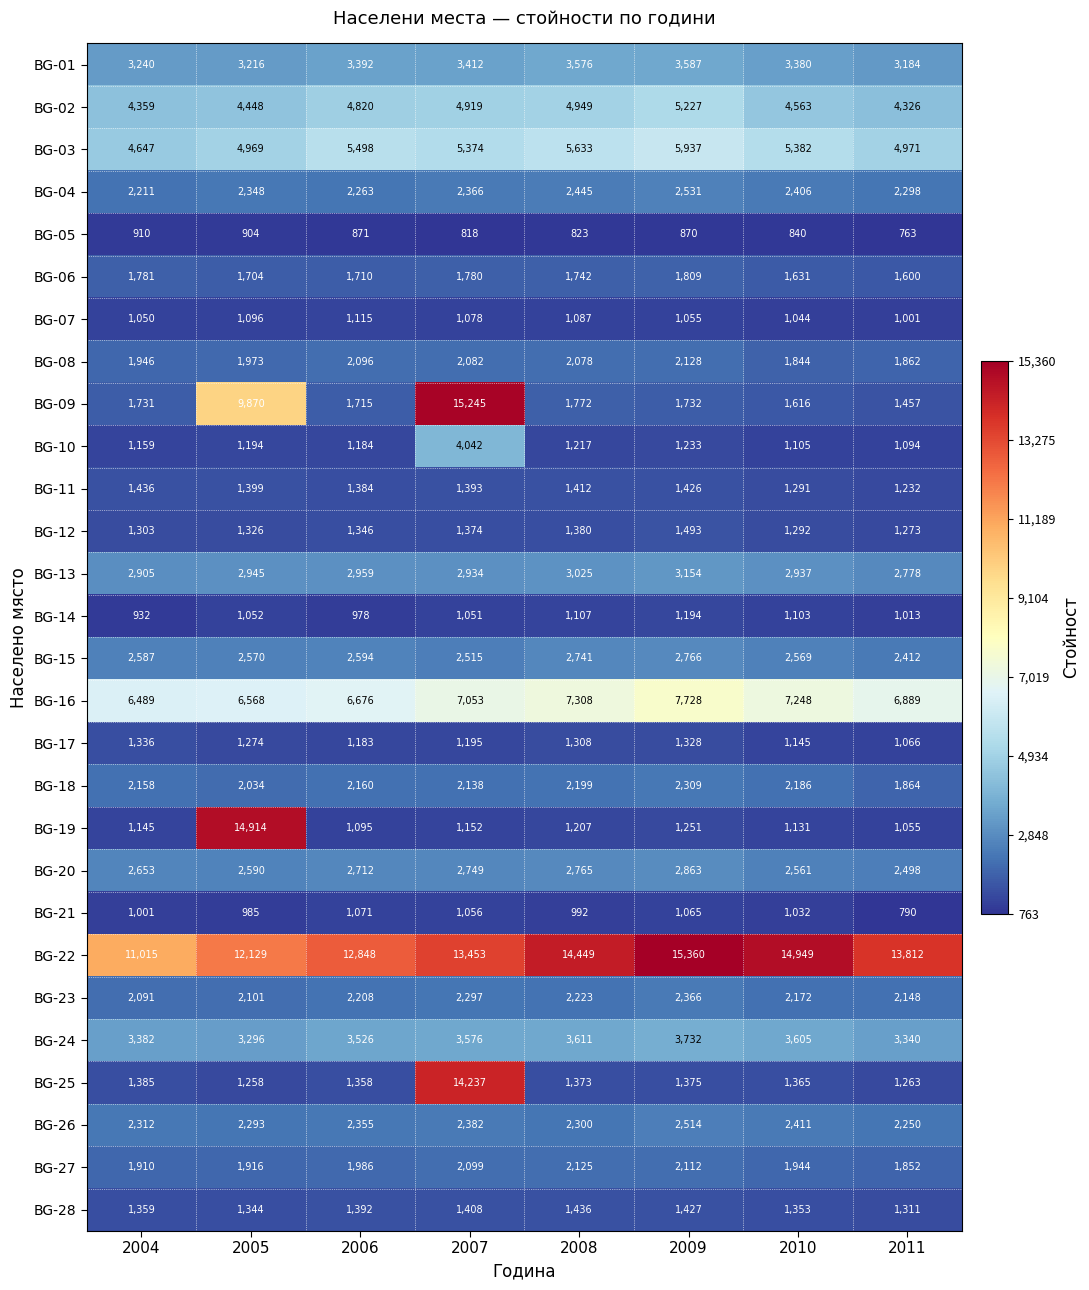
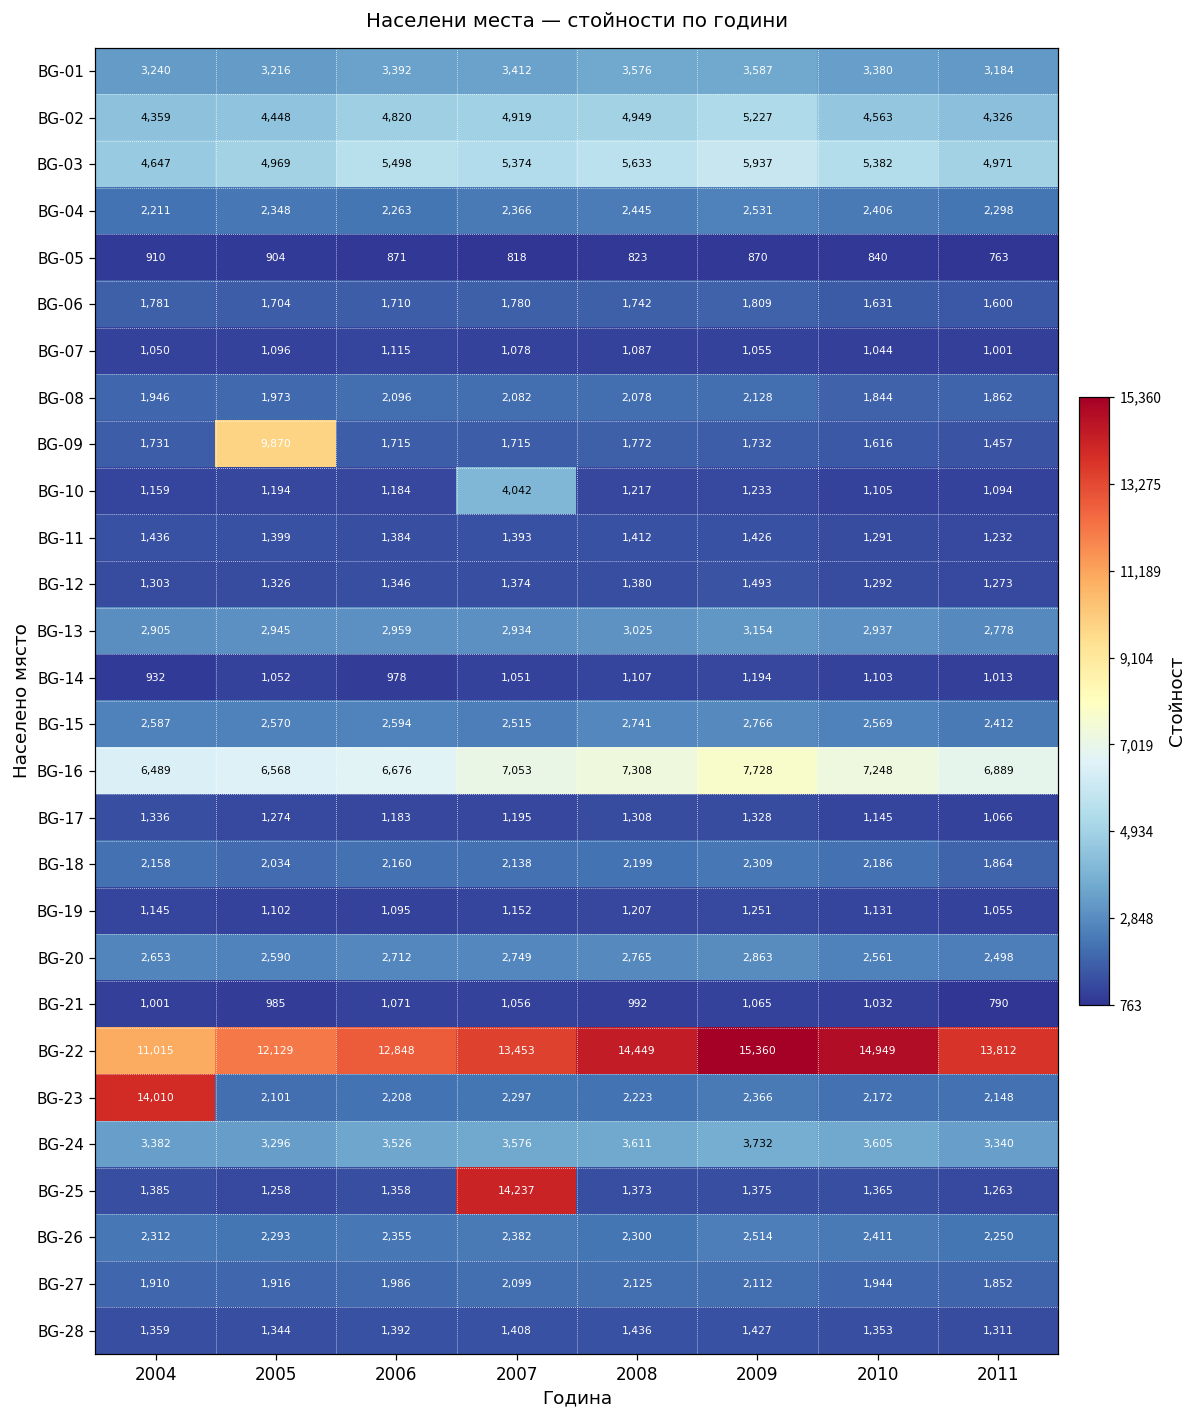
  {
    "BG-09": {
      "2004": "1,731",
      "2005": "9,870",
      "2006": "1,715",
-     "2007": "15,245",
+     "2007": "1,715",
      "2008": "1,772",
      "2009": "1,732",
      "2010": "1,616",
      "2011": "1,457"
    },
    "BG-19": {
      "2004": "1,145",
-     "2005": "14,914",
+     "2005": "1,102",
      "2006": "1,095",
      "2007": "1,152",
      "2008": "1,207",
      "2009": "1,251",
      "2010": "1,131",
      "2011": "1,055"
    },
    "BG-23": {
-     "2004": "2,091",
+     "2004": "14,010",
      "2005": "2,101",
      "2006": "2,208",
      "2007": "2,297",
      "2008": "2,223",
      "2009": "2,366",
      "2010": "2,172",
      "2011": "2,148"
    }
  }
